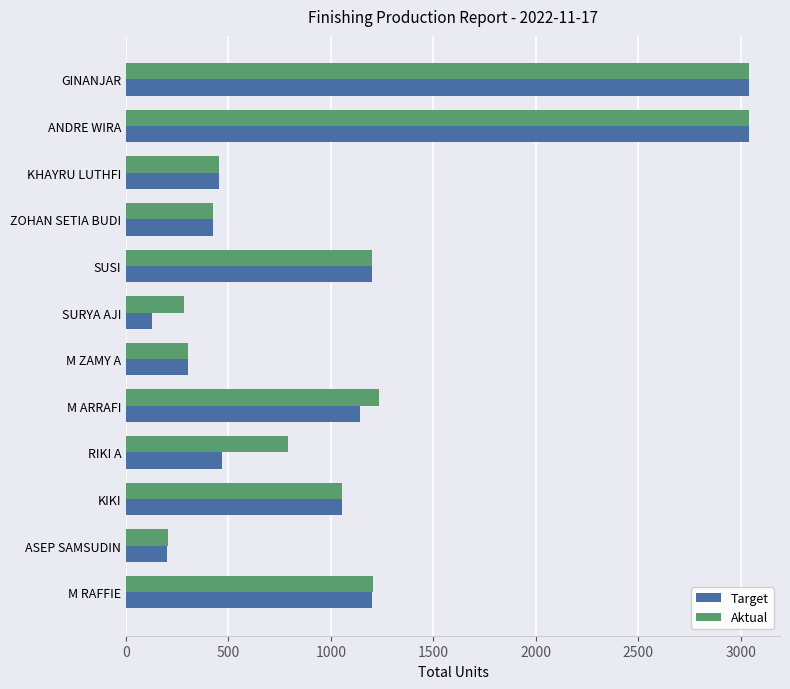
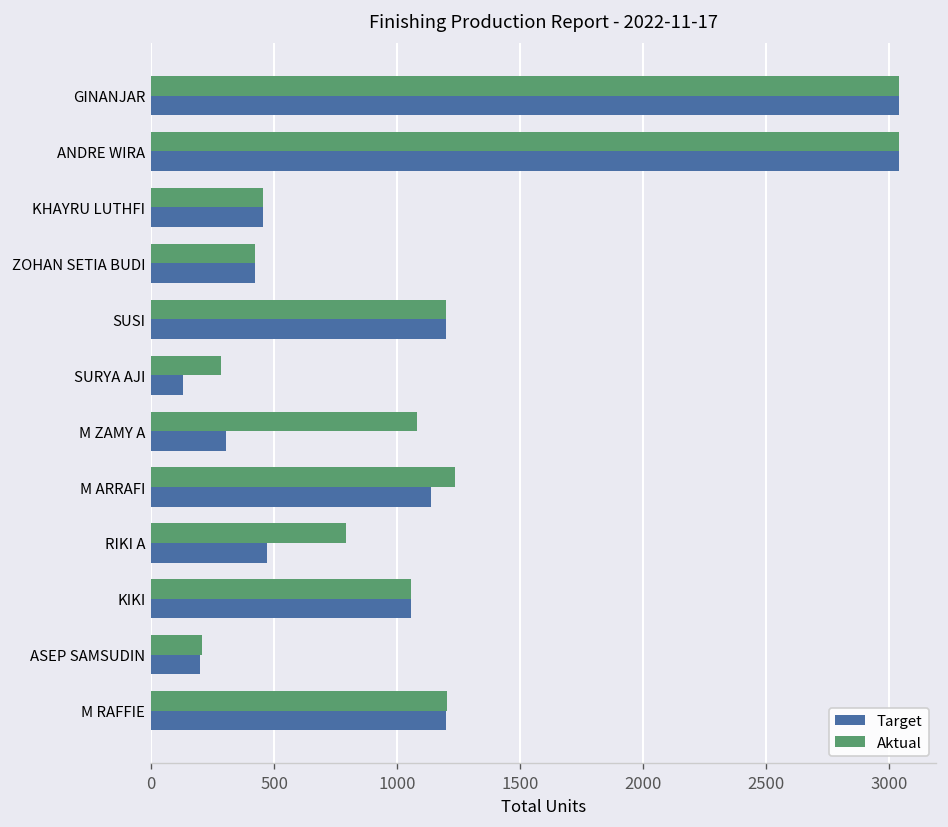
  {
    "Target": {
      "GINANJAR": 3040,
      "ANDRE WIRA": 3040,
      "KHAYRU LUTHFI": 460,
      "ZOHAN SETIA BUDI": 420,
      "SUSI": 1200,
      "SURYA AJI": 130,
      "M ZAMY A": 300,
      "M ARRAFI": 1140,
      "RIKI A": 470,
      "KIKI": 1060,
      "ASEP SAMSUDIN": 200,
      "M RAFFIE": 1200
    },
    "Aktual": {
      "GINANJAR": 3040,
      "ANDRE WIRA": 3040,
      "KHAYRU LUTHFI": 460,
      "ZOHAN SETIA BUDI": 420,
      "SUSI": 1200,
      "SURYA AJI": 280,
-     "M ZAMY A": 300,
+     "M ZAMY A": 1080,
      "M ARRAFI": 1240,
      "RIKI A": 790,
      "KIKI": 1060,
      "ASEP SAMSUDIN": 210,
      "M RAFFIE": 1200
    }
  }
